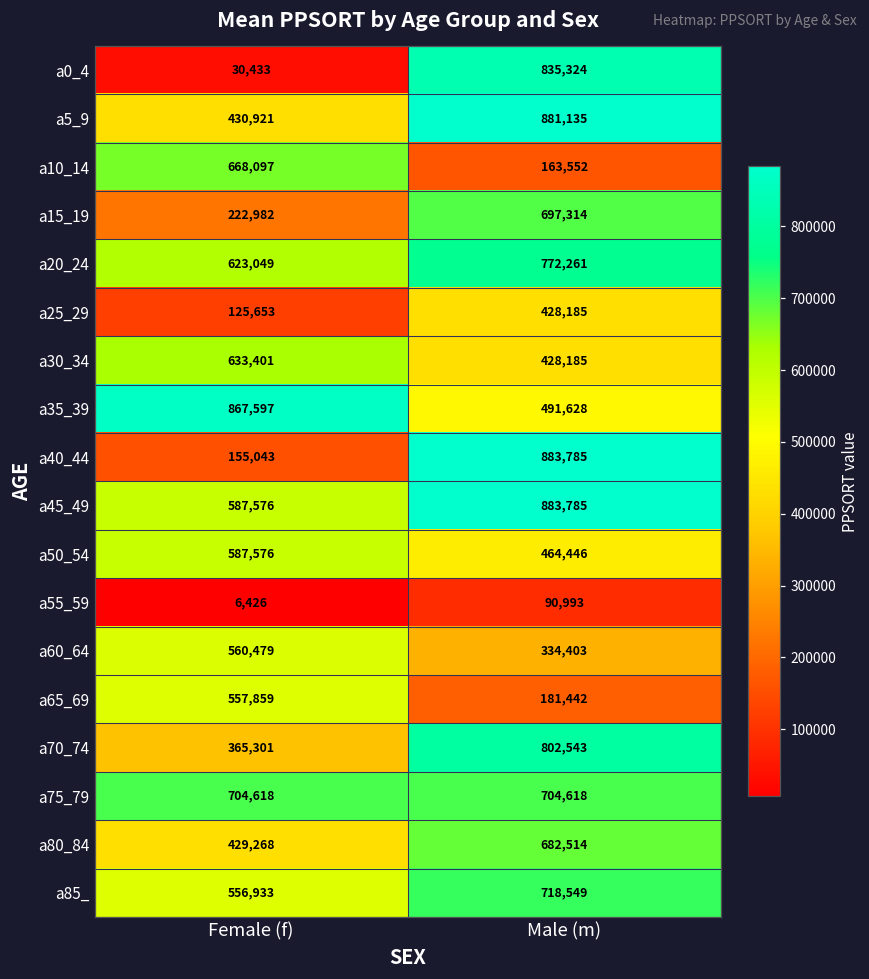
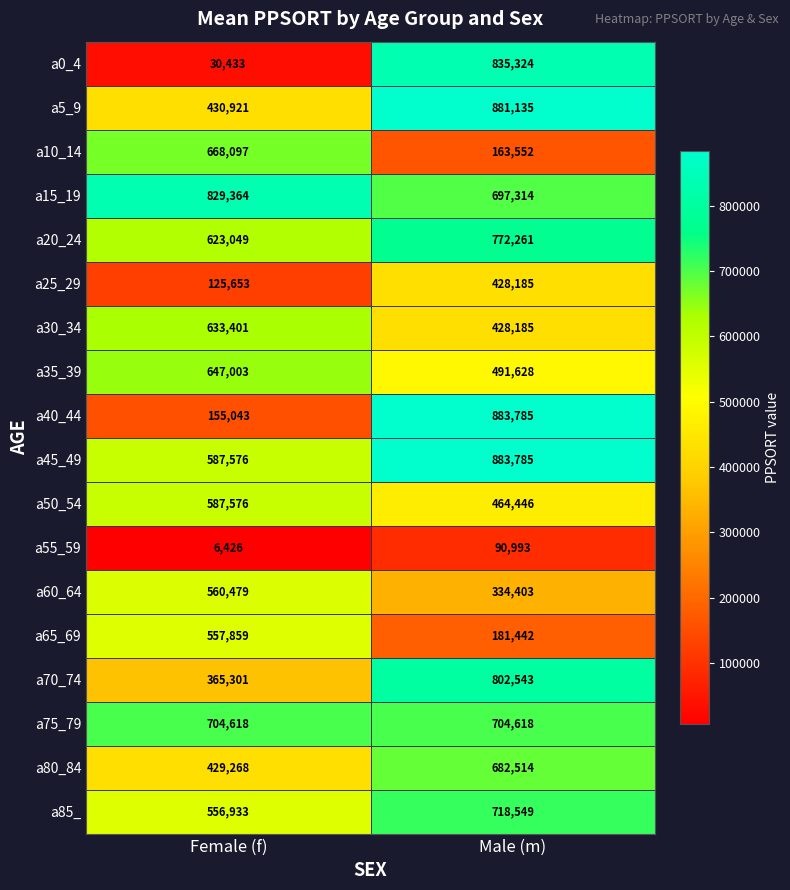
  {
    "a0_4": {
      "Female (f)": "30,433",
      "Male (m)": "835,324"
    },
    "a5_9": {
      "Female (f)": "430,921",
      "Male (m)": "881,135"
    },
    "a10_14": {
      "Female (f)": "668,097",
      "Male (m)": "163,552"
    },
    "a15_19": {
-     "Female (f)": "222,982",
+     "Female (f)": "829,364",
      "Male (m)": "697,314"
    },
    "a20_24": {
      "Female (f)": "623,049",
      "Male (m)": "772,261"
    },
    "a25_29": {
      "Female (f)": "125,653",
      "Male (m)": "428,185"
    },
    "a30_34": {
      "Female (f)": "633,401",
      "Male (m)": "428,185"
    },
    "a35_39": {
-     "Female (f)": "867,597",
+     "Female (f)": "647,003",
      "Male (m)": "491,628"
    },
    "a40_44": {
      "Female (f)": "155,043",
      "Male (m)": "883,785"
    },
    "a45_49": {
      "Female (f)": "587,576",
      "Male (m)": "883,785"
    },
    "a50_54": {
      "Female (f)": "587,576",
      "Male (m)": "464,446"
    },
    "a55_59": {
      "Female (f)": "6,426",
      "Male (m)": "90,993"
    },
    "a60_64": {
      "Female (f)": "560,479",
      "Male (m)": "334,403"
    },
    "a65_69": {
      "Female (f)": "557,859",
      "Male (m)": "181,442"
    },
    "a70_74": {
      "Female (f)": "365,301",
      "Male (m)": "802,543"
    },
    "a75_79": {
      "Female (f)": "704,618",
      "Male (m)": "704,618"
    },
    "a80_84": {
      "Female (f)": "429,268",
      "Male (m)": "682,514"
    },
    "a85_": {
      "Female (f)": "556,933",
      "Male (m)": "718,549"
    }
  }
